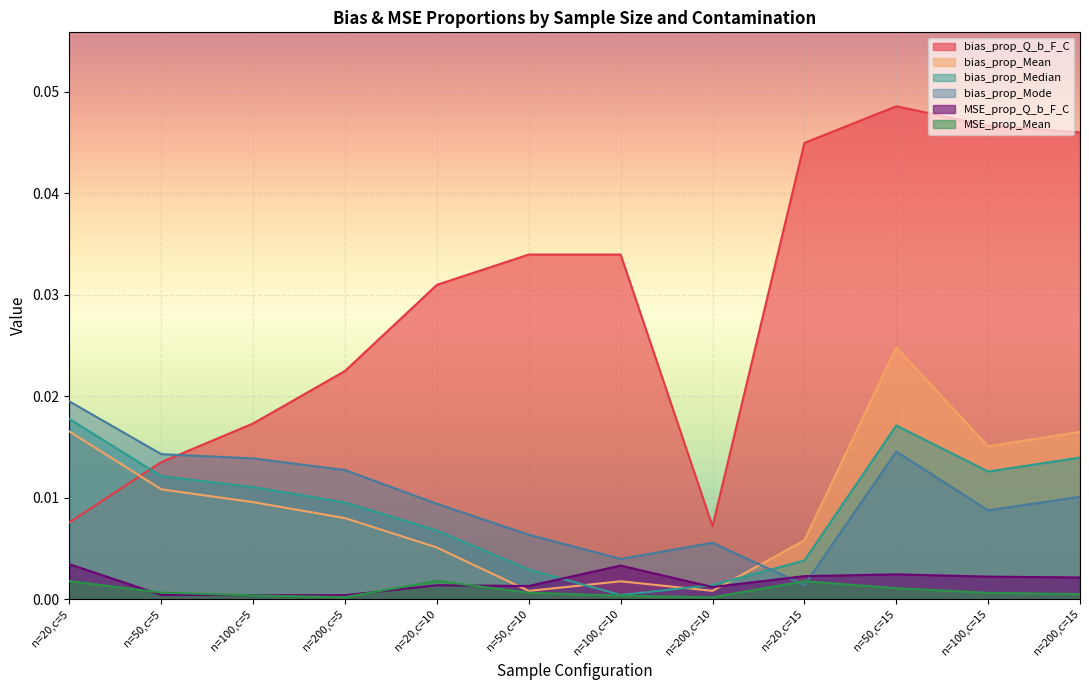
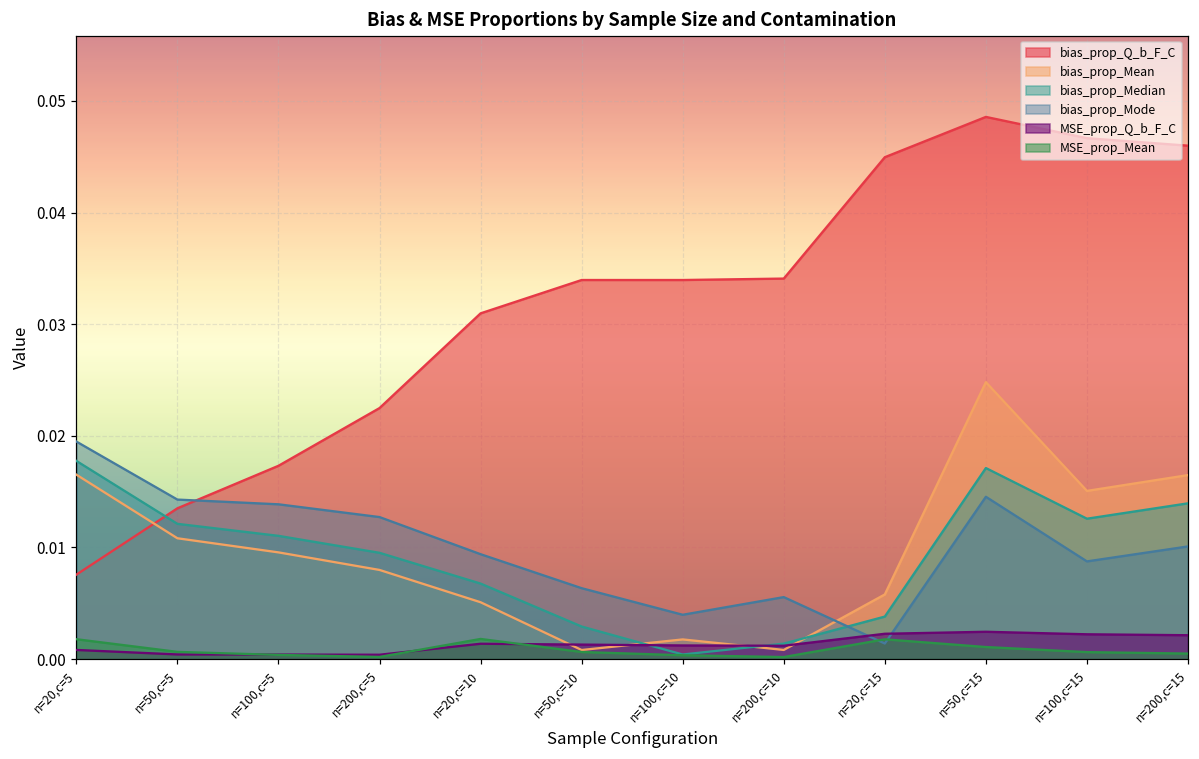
  {
    "bias_prop_Q_b_F_C": {
      "n=20,c=5": 0.0076,
      "n=50,c=5": 0.0135,
      "n=100,c=5": 0.0173,
      "n=200,c=5": 0.0225,
      "n=20,c=10": 0.0310,
      "n=50,c=10": 0.0340,
      "n=100,c=10": 0.0340,
-     "n=200,c=10": 0.0072,
+     "n=200,c=10": 0.0341,
      "n=20,c=15": 0.0450,
      "n=50,c=15": 0.0486,
      "n=200,c=15": 0.0460
    },
    "bias_prop_Mean": {
      "n=20,c=5": 0.0165,
      "n=50,c=5": 0.0108,
      "n=100,c=5": 0.0096,
      "n=200,c=5": 0.0080,
      "n=20,c=10": 0.0051,
      "n=100,c=10": 0.0018,
      "n=200,c=10": 0.0008,
      "n=20,c=15": 0.0058,
      "n=50,c=15": 0.0248,
      "n=100,c=15": 0.0151,
      "n=200,c=15": 0.0165
    },
    "MSE_prop_Q_b_F_C": {
-     "n=20,c=5": 0.0034,
+     "n=20,c=5": 0.0008,
      "n=20,c=10": 0.0014,
      "n=50,c=10": 0.0013,
-     "n=100,c=10": 0.0033,
+     "n=100,c=10": 0.0012,
      "n=20,c=15": 0.0023,
      "n=50,c=15": 0.0024,
      "n=100,c=15": 0.0022,
      "n=200,c=15": 0.0021
    },
    "MSE_prop_Mean": {
      "n=20,c=5": 0.0018,
      "n=20,c=10": 0.0018,
      "n=200,c=10": 0.0002,
      "n=20,c=15": 0.0018,
      "n=50,c=15": 0.0011,
      "n=100,c=15": 0.0006,
      "n=200,c=15": 0.0005
    }
  }
